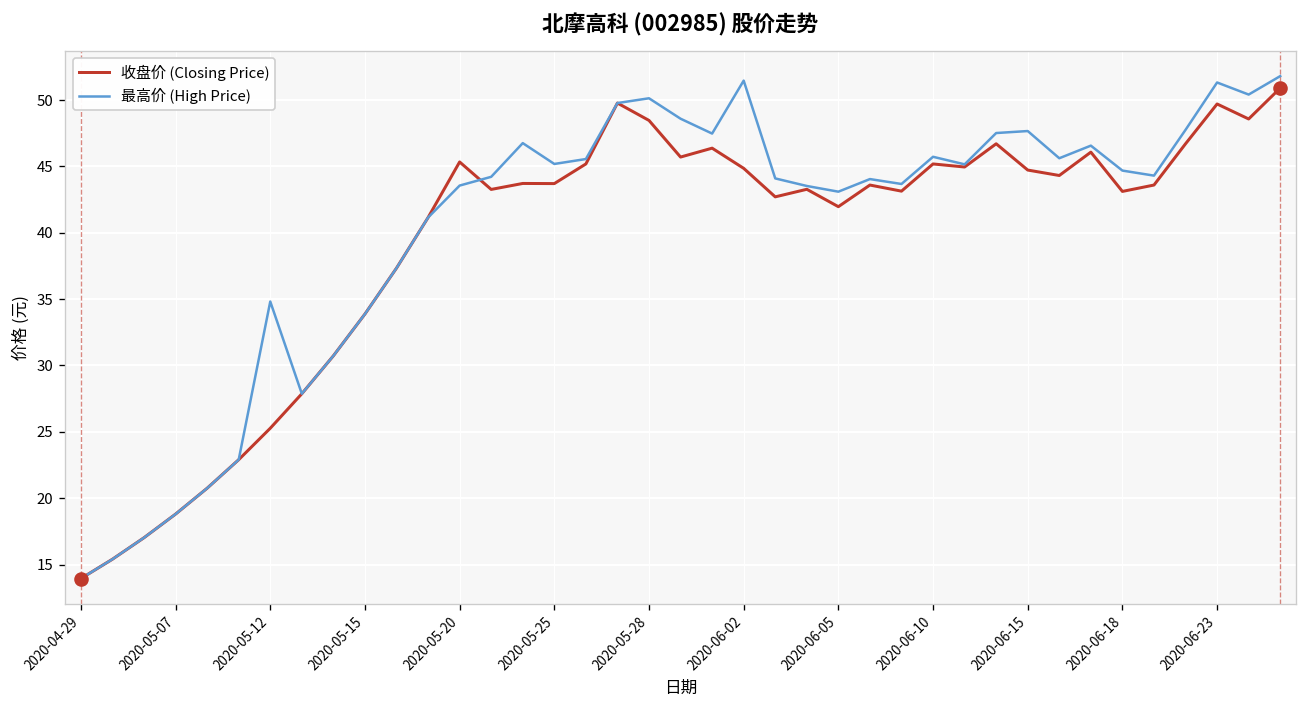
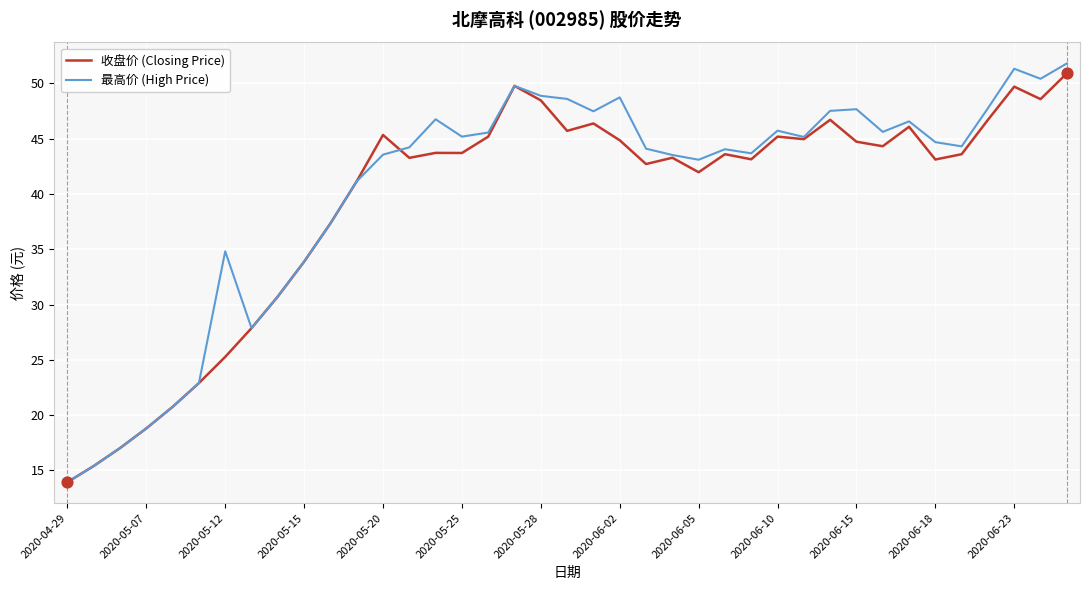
  {
    "最高价 (High Price)": {
      "2020-05-12": 34.8,
      "2020-05-20": 43.6,
      "2020-05-25": 45.2,
-     "2020-05-28": 50.1,
-     "2020-06-02": 51.5,
+     "2020-05-28": 48.9,
+     "2020-06-02": 48.7,
      "2020-06-05": 43.1,
      "2020-06-10": 45.7,
      "2020-06-15": 47.7,
      "2020-06-18": 44.7,
      "2020-06-23": 51.3
    }
  }
